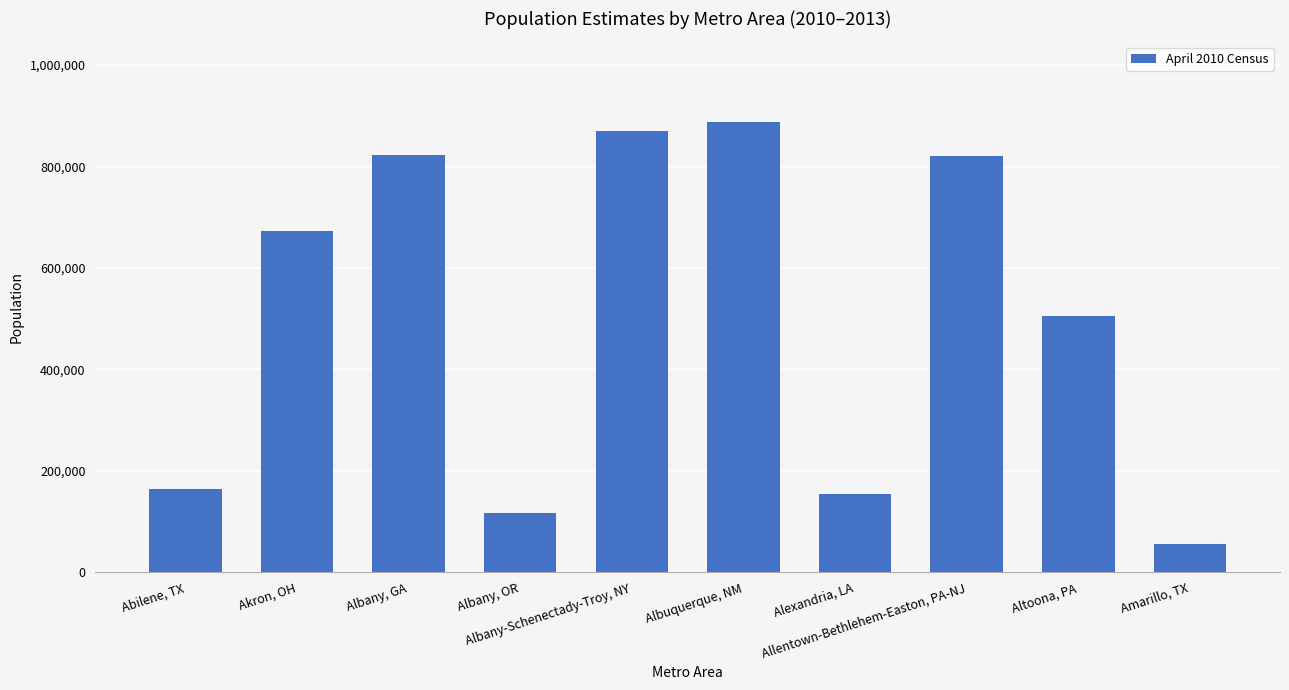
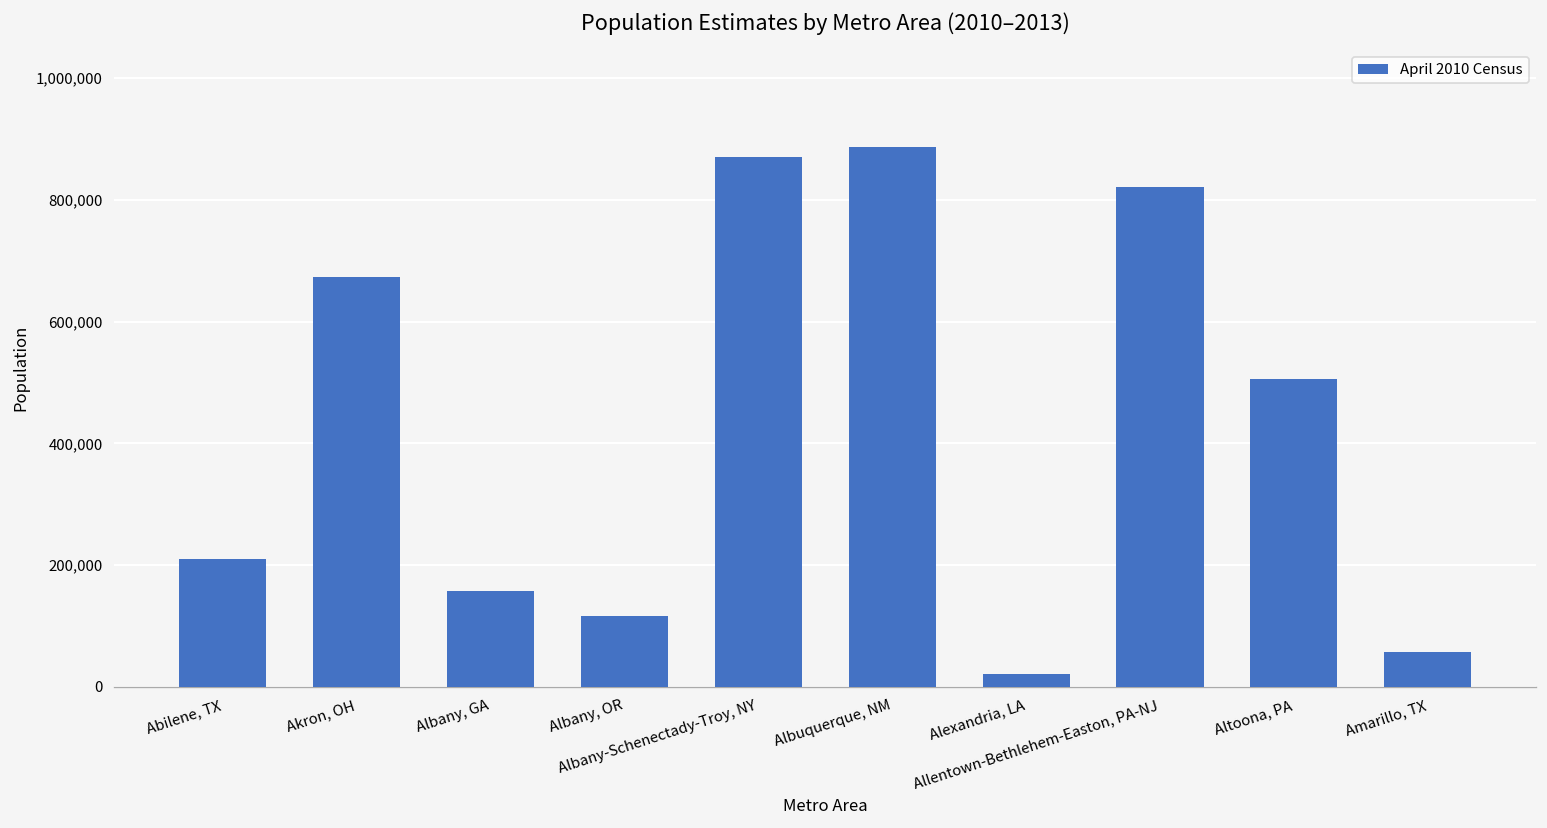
  {
-   "Abilene, TX": "170,000",
+   "Abilene, TX": "210,000",
    "Akron, OH": "670,000",
-   "Albany, GA": "820,000",
+   "Albany, GA": "160,000",
    "Albany, OR": "120,000",
    "Albany-Schenectady-Troy, NY": "870,000",
    "Albuquerque, NM": "890,000",
-   "Alexandria, LA": "150,000",
+   "Alexandria, LA": "20,000",
    "Allentown-Bethlehem-Easton, PA-NJ": "820,000",
    "Altoona, PA": "510,000",
    "Amarillo, TX": "60,000"
  }
